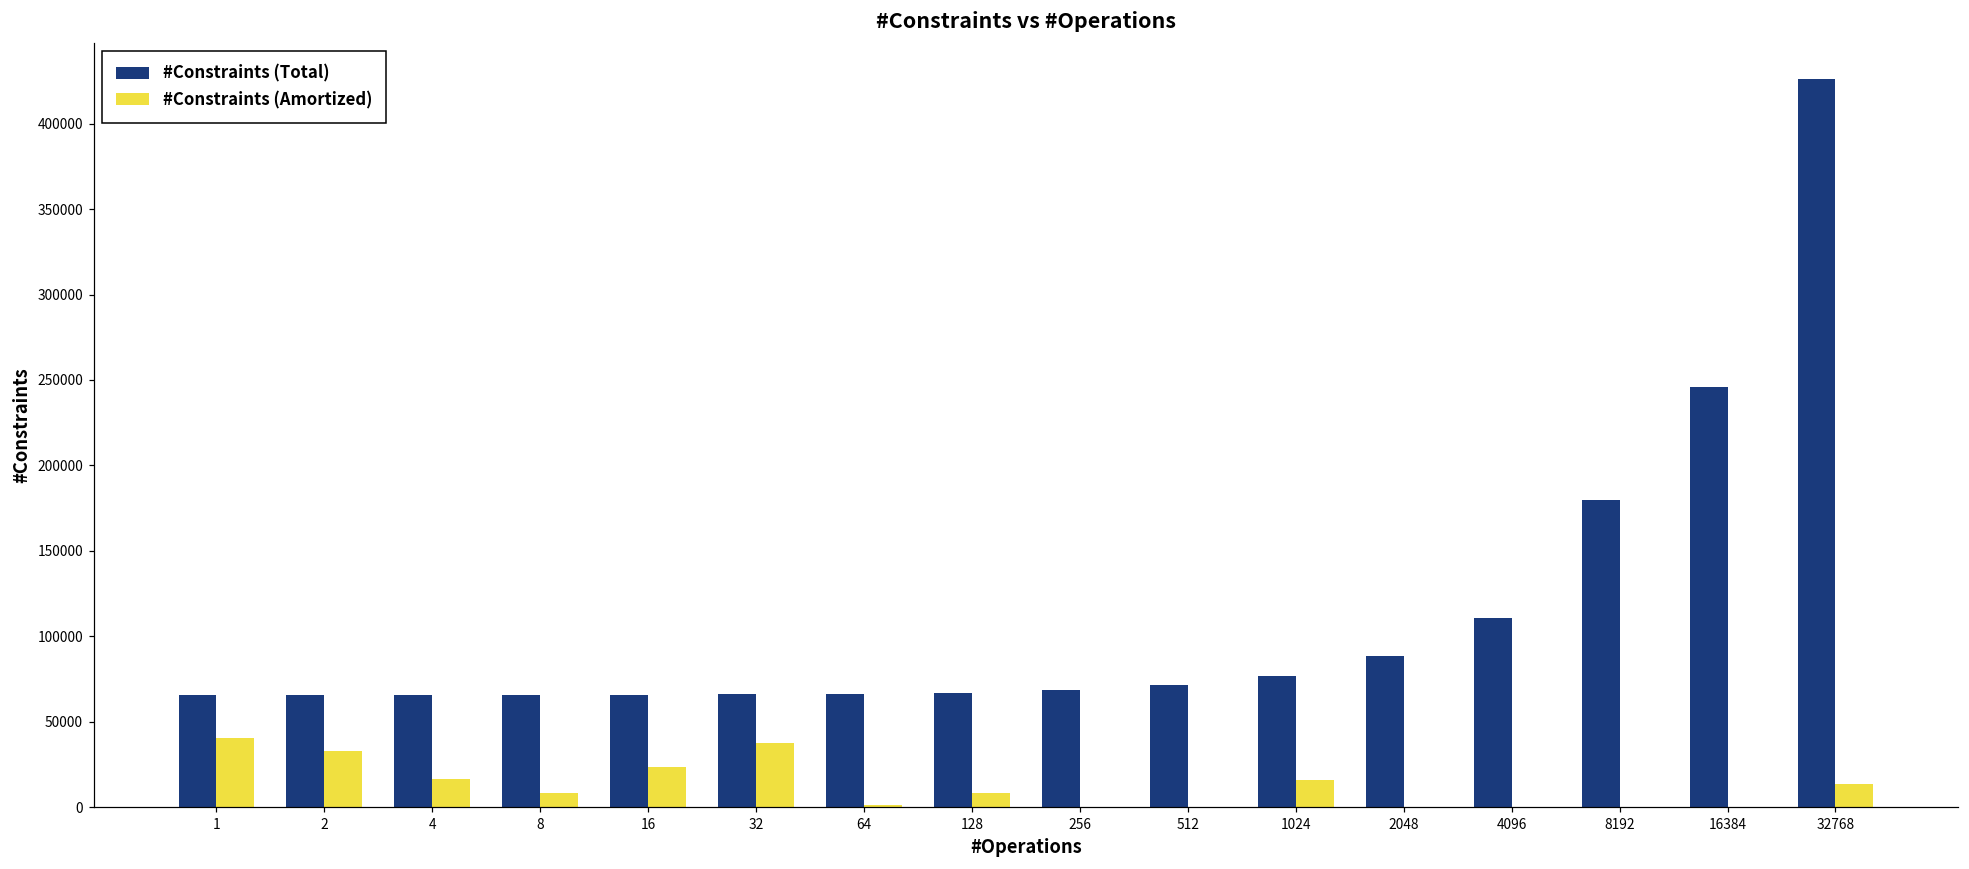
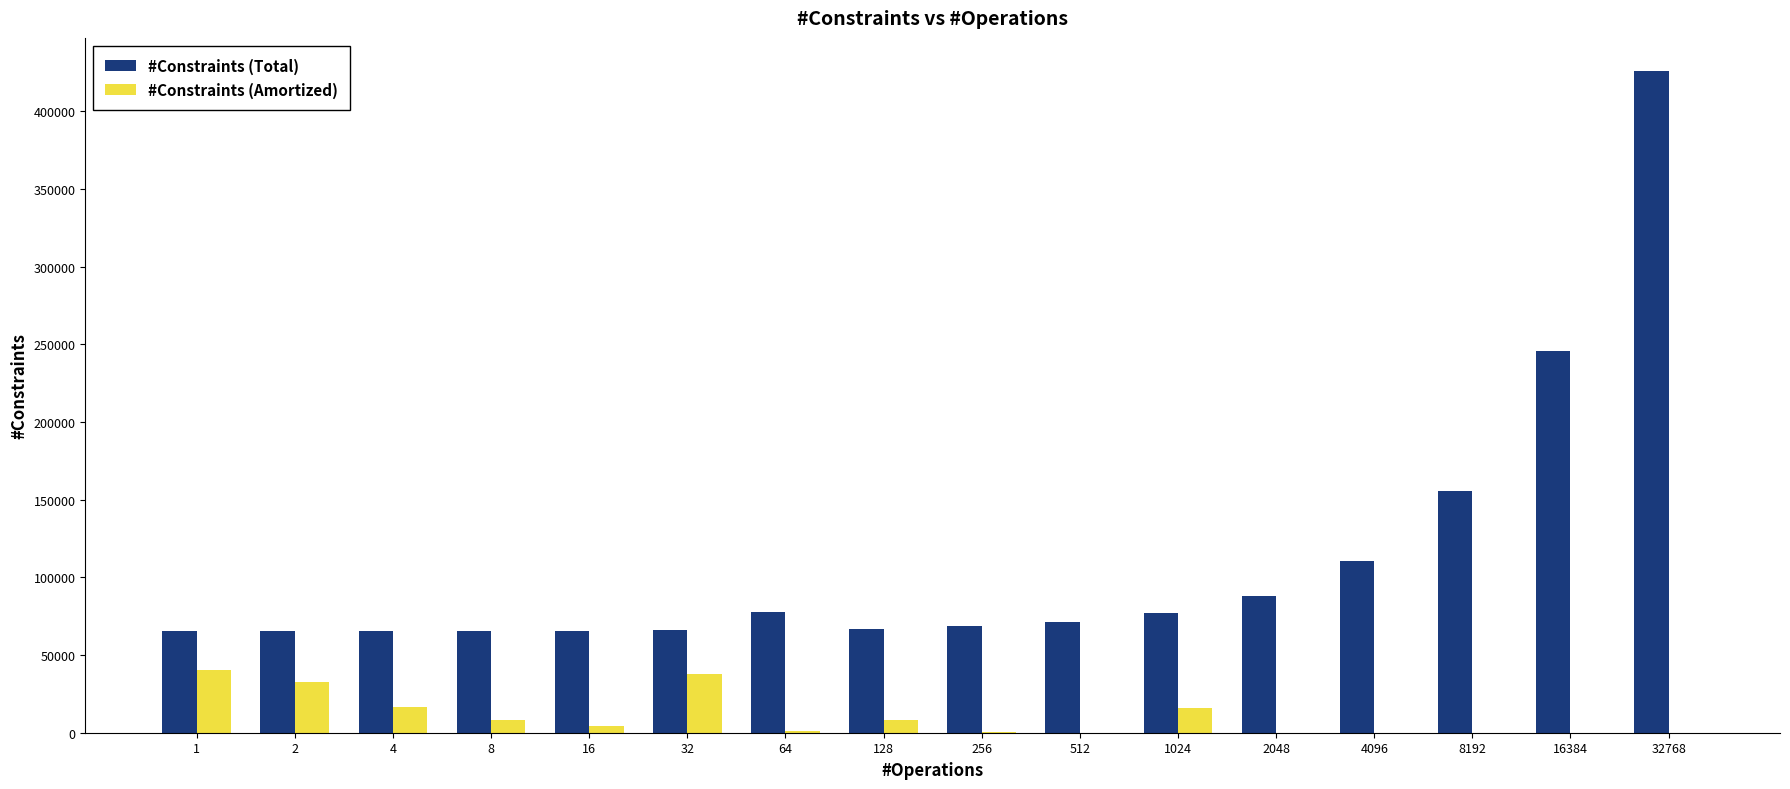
  {
    "#Constraints (Total)": {
      "1": 66000,
      "2": 66000,
      "4": 66000,
      "8": 66000,
      "16": 66000,
      "32": 66000,
-     "64": 66000,
+     "64": 78000,
      "128": 67000,
      "256": 68000,
      "512": 71000,
      "1024": 77000,
      "2048": 88000,
      "4096": 111000,
-     "8192": 180000,
+     "8192": 156000,
      "16384": 246000,
      "32768": 426000
    },
    "#Constraints (Amortized)": {
      "1": 41000,
      "2": 33000,
      "4": 16000,
      "8": 8000,
-     "16": 23000,
+     "16": 4000,
      "32": 38000,
      "128": 8000,
      "1024": 16000,
-     "32768": 14000
+     "32768": 0
    }
  }
